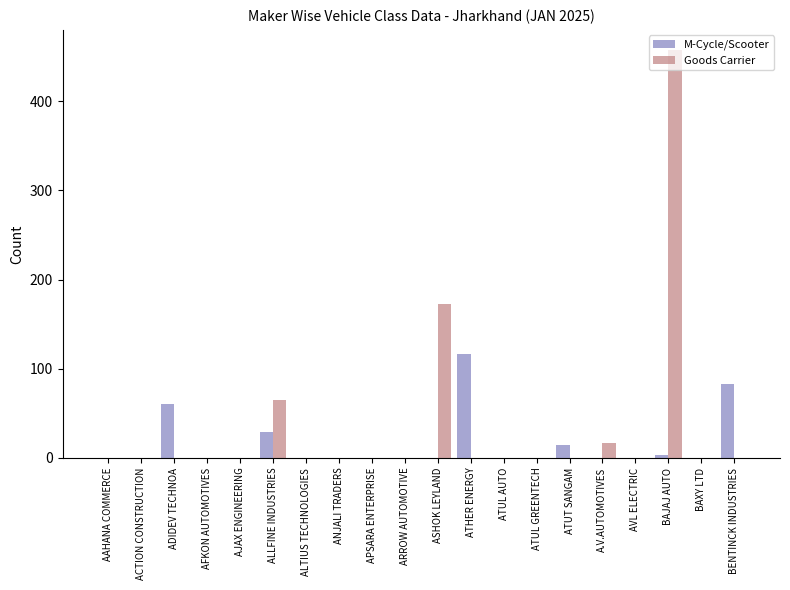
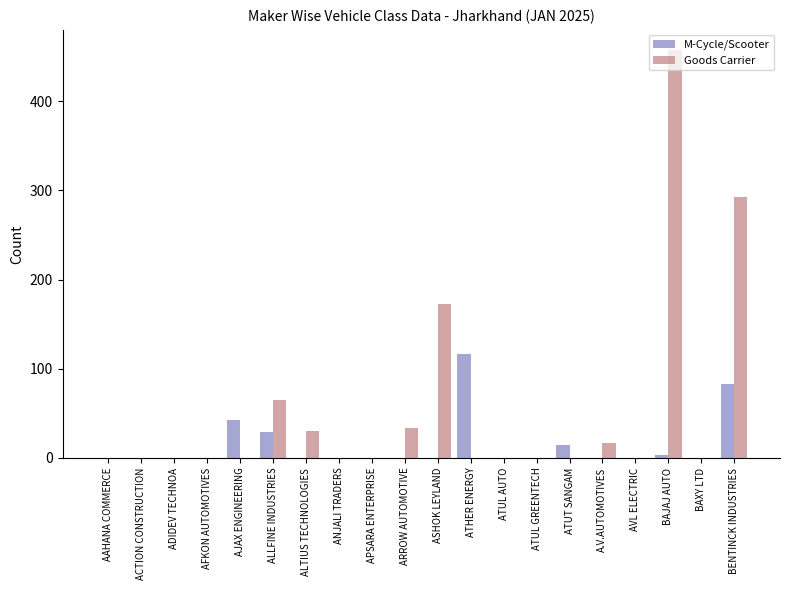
  {
    "M-Cycle/Scooter": {
      "AAHANA COMMERCE": 0,
      "ACTION CONSTRUCTION": 0,
-     "ADIDEV TECHNOA": 60,
+     "ADIDEV TECHNOA": 0,
      "AFKON AUTOMOTIVES": 0,
-     "AJAX ENGINEERING": 0,
+     "AJAX ENGINEERING": 40,
      "ALLFINE INDUSTRIES": 30,
      "ALTIUS TECHNOLOGIES": 0,
      "ANJALI TRADERS": 0,
      "APSARA ENTERPRISE": 0,
      "ARROW AUTOMOTIVE": 0,
      "ASHOK LEYLAND": 0,
      "ATHER ENERGY": 120,
      "ATUL AUTO": 0,
      "ATUL GREENTECH": 0,
      "ATUT SANGAM": 10,
      "A.V.AUTOMOTIVES": 0,
      "AVL ELECTRIC": 0,
      "BAJAJ AUTO": 0,
      "BAXY LTD": 0,
      "BENTINCK INDUSTRIES": 80
    },
    "Goods Carrier": {
      "AAHANA COMMERCE": 0,
      "ACTION CONSTRUCTION": 0,
      "ADIDEV TECHNOA": 0,
      "AFKON AUTOMOTIVES": 0,
      "AJAX ENGINEERING": 0,
      "ALLFINE INDUSTRIES": 70,
-     "ALTIUS TECHNOLOGIES": 0,
+     "ALTIUS TECHNOLOGIES": 30,
      "ANJALI TRADERS": 0,
      "APSARA ENTERPRISE": 0,
-     "ARROW AUTOMOTIVE": 0,
+     "ARROW AUTOMOTIVE": 30,
      "ASHOK LEYLAND": 170,
      "ATHER ENERGY": 0,
      "ATUL AUTO": 0,
      "ATUL GREENTECH": 0,
      "ATUT SANGAM": 0,
      "A.V.AUTOMOTIVES": 20,
      "AVL ELECTRIC": 0,
      "BAXY LTD": 0,
-     "BENTINCK INDUSTRIES": 0
+     "BENTINCK INDUSTRIES": 290
    }
  }
